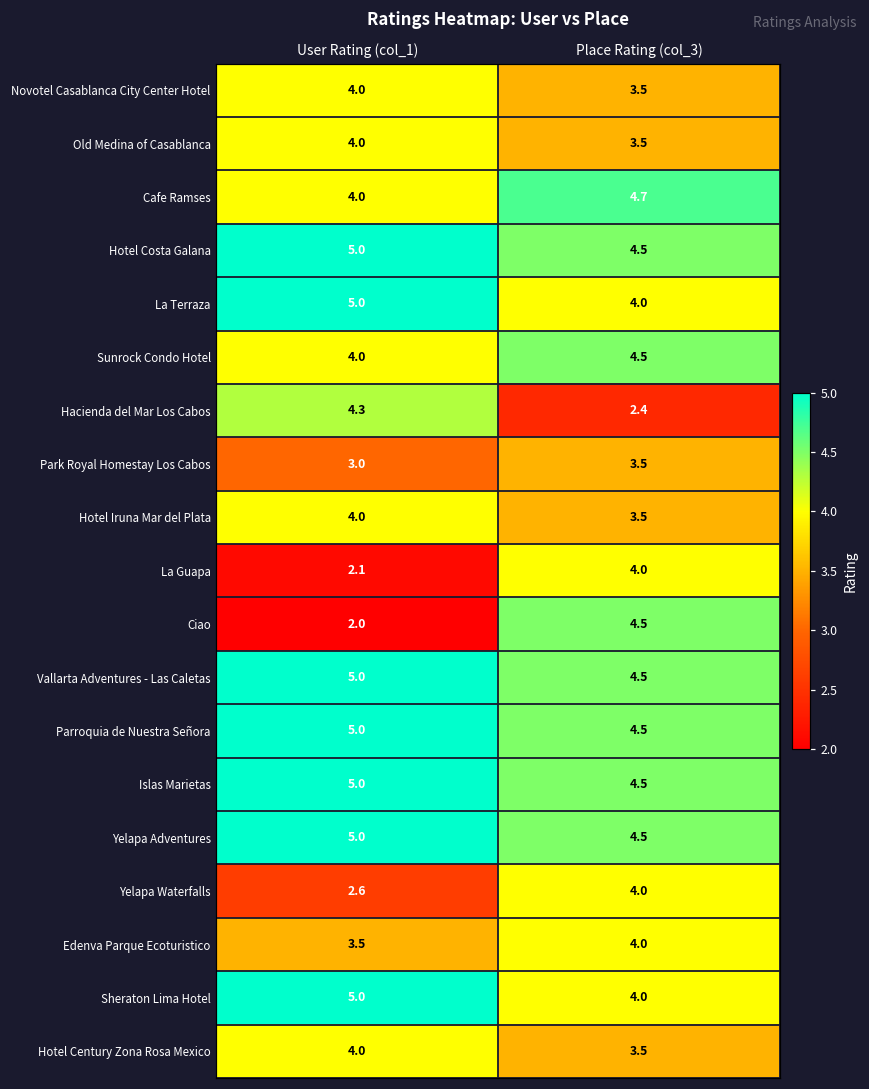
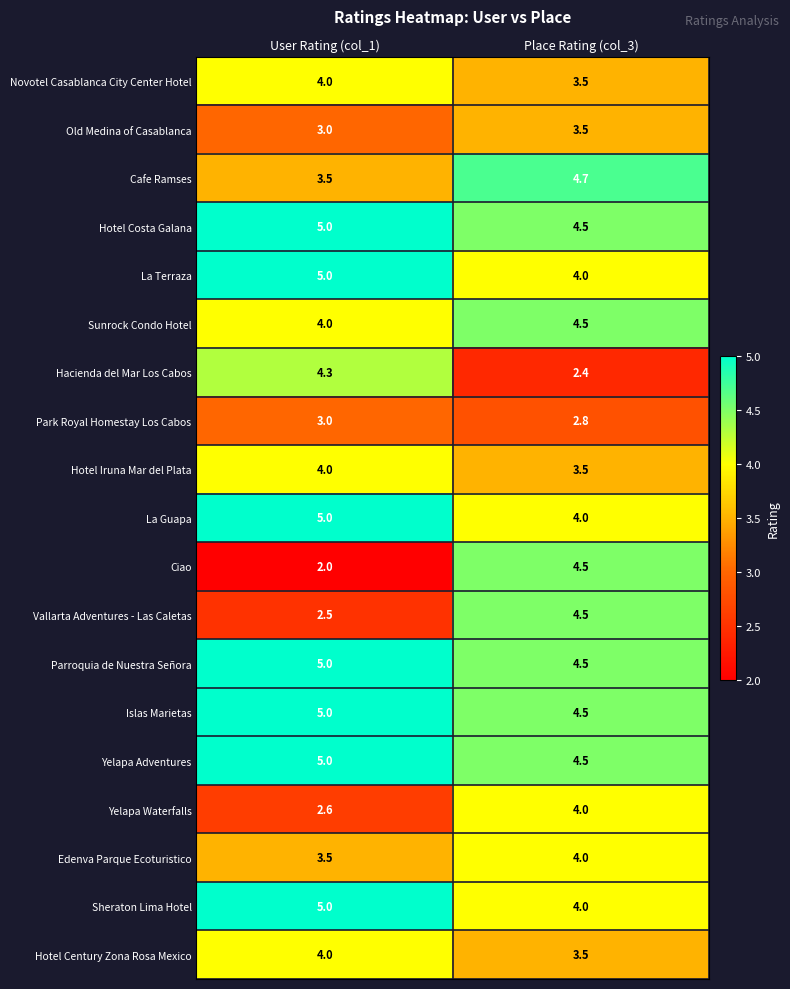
  {
    "Novotel Casablanca City Center Hotel": {
      "User Rating (col_1)": 4.0,
      "Place Rating (col_3)": 3.5
    },
    "Old Medina of Casablanca": {
-     "User Rating (col_1)": 4.0,
+     "User Rating (col_1)": 3.0,
      "Place Rating (col_3)": 3.5
    },
    "Cafe Ramses": {
-     "User Rating (col_1)": 4.0,
+     "User Rating (col_1)": 3.5,
      "Place Rating (col_3)": 4.7
    },
    "Hotel Costa Galana": {
      "User Rating (col_1)": 5.0,
      "Place Rating (col_3)": 4.5
    },
    "La Terraza": {
      "User Rating (col_1)": 5.0,
      "Place Rating (col_3)": 4.0
    },
    "Sunrock Condo Hotel": {
      "User Rating (col_1)": 4.0,
      "Place Rating (col_3)": 4.5
    },
    "Hacienda del Mar Los Cabos": {
      "User Rating (col_1)": 4.3,
      "Place Rating (col_3)": 2.4
    },
    "Park Royal Homestay Los Cabos": {
      "User Rating (col_1)": 3.0,
-     "Place Rating (col_3)": 3.5
+     "Place Rating (col_3)": 2.8
    },
    "Hotel Iruna Mar del Plata": {
      "User Rating (col_1)": 4.0,
      "Place Rating (col_3)": 3.5
    },
    "La Guapa": {
-     "User Rating (col_1)": 2.1,
+     "User Rating (col_1)": 5.0,
      "Place Rating (col_3)": 4.0
    },
    "Ciao": {
      "User Rating (col_1)": 2.0,
      "Place Rating (col_3)": 4.5
    },
    "Vallarta Adventures - Las Caletas": {
-     "User Rating (col_1)": 5.0,
+     "User Rating (col_1)": 2.5,
      "Place Rating (col_3)": 4.5
    },
    "Parroquia de Nuestra Señora": {
      "User Rating (col_1)": 5.0,
      "Place Rating (col_3)": 4.5
    },
    "Islas Marietas": {
      "User Rating (col_1)": 5.0,
      "Place Rating (col_3)": 4.5
    },
    "Yelapa Adventures": {
      "User Rating (col_1)": 5.0,
      "Place Rating (col_3)": 4.5
    },
    "Yelapa Waterfalls": {
      "User Rating (col_1)": 2.6,
      "Place Rating (col_3)": 4.0
    },
    "Edenva Parque Ecoturistico": {
      "User Rating (col_1)": 3.5,
      "Place Rating (col_3)": 4.0
    },
    "Sheraton Lima Hotel": {
      "User Rating (col_1)": 5.0,
      "Place Rating (col_3)": 4.0
    },
    "Hotel Century Zona Rosa Mexico": {
      "User Rating (col_1)": 4.0,
      "Place Rating (col_3)": 3.5
    }
  }
